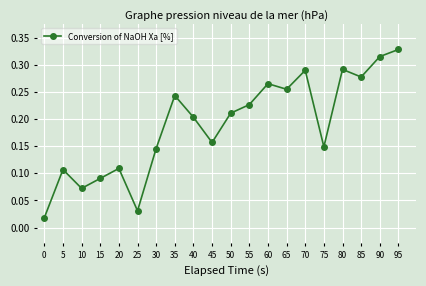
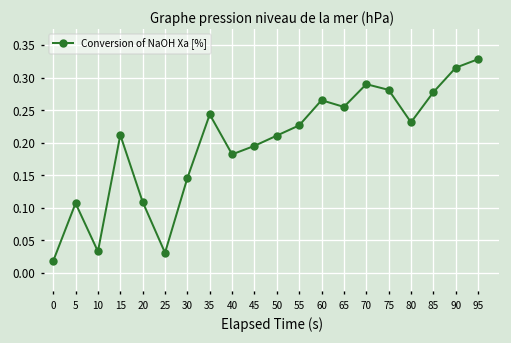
  {
    "0": 0.02,
    "5": 0.11,
-   "10": 0.07,
-   "15": 0.09,
+   "10": 0.03,
+   "15": 0.21,
    "20": 0.11,
    "25": 0.03,
    "30": 0.15,
    "35": 0.24,
-   "40": 0.20,
-   "45": 0.16,
+   "40": 0.18,
+   "45": 0.20,
    "50": 0.21,
    "55": 0.23,
    "60": 0.27,
    "65": 0.25,
    "70": 0.29,
-   "75": 0.15,
-   "80": 0.29,
+   "75": 0.28,
+   "80": 0.23,
    "85": 0.28,
    "90": 0.32,
    "95": 0.33
  }
